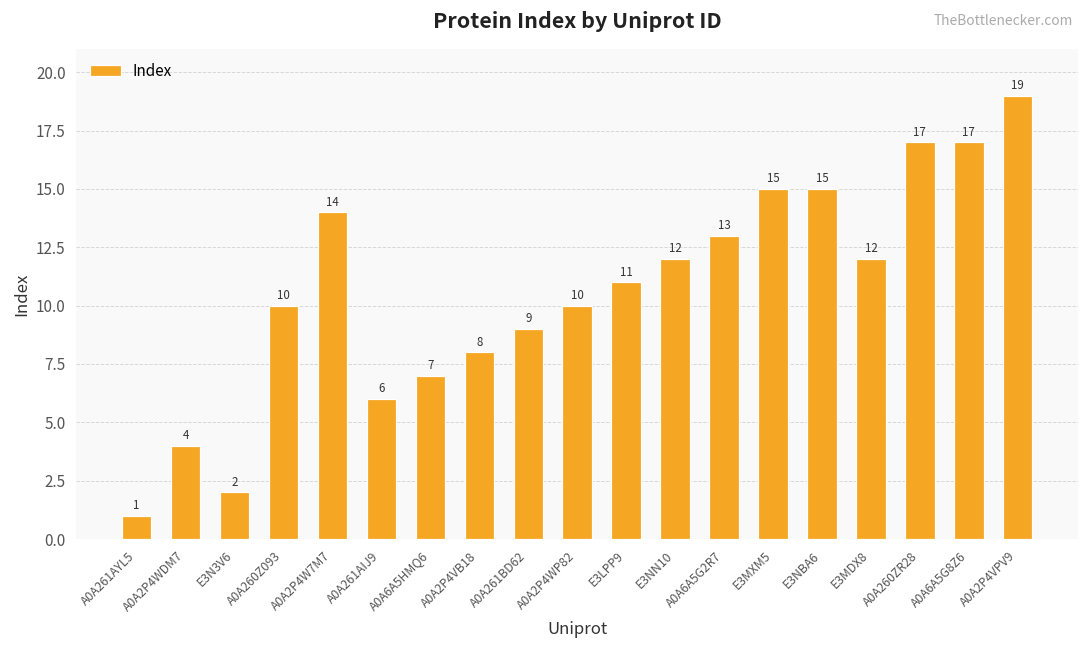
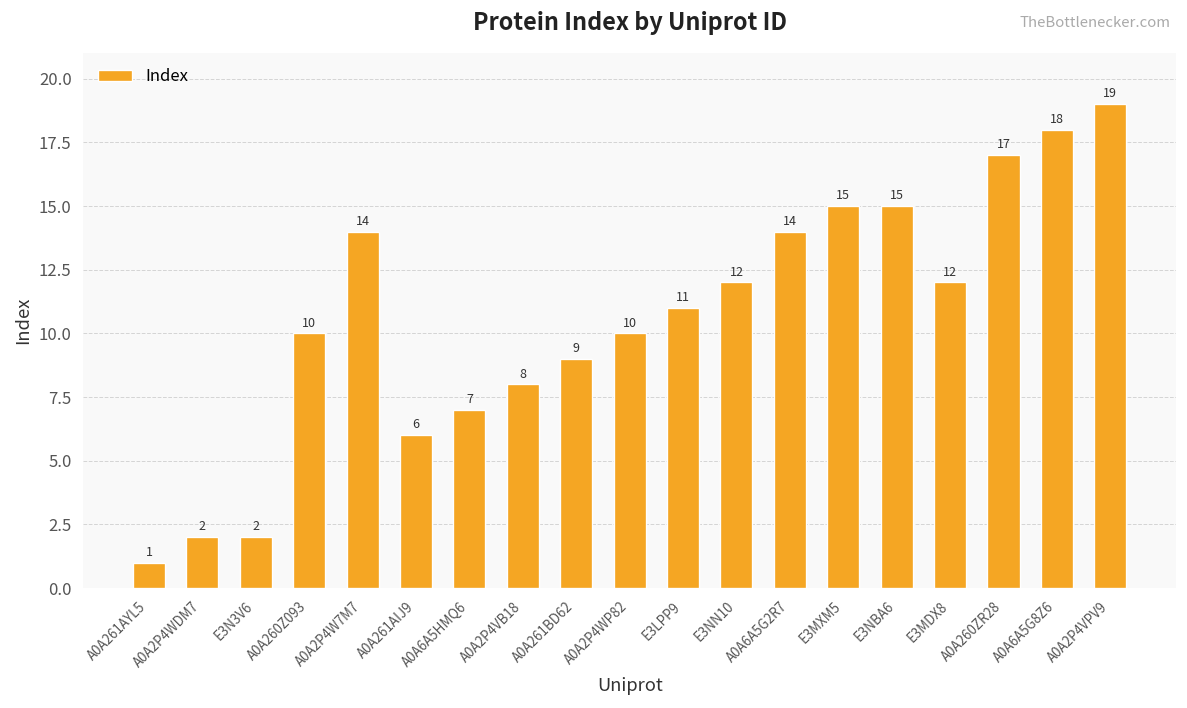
  {
    "A0A261AYL5": 1,
-   "A0A2P4WDM7": 4,
+   "A0A2P4WDM7": 2,
    "E3N3V6": 2,
    "A0A260Z093": 10,
    "A0A2P4W7M7": 14,
    "A0A261AIJ9": 6,
    "A0A6A5HMQ6": 7,
    "A0A2P4VB18": 8,
    "A0A261BD62": 9,
    "A0A2P4WP82": 10,
    "E3LPP9": 11,
    "E3NN10": 12,
-   "A0A6A5G2R7": 13,
+   "A0A6A5G2R7": 14,
    "E3MXM5": 15,
    "E3NBA6": 15,
    "E3MDX8": 12,
    "A0A260ZR28": 17,
-   "A0A6A5G8Z6": 17,
+   "A0A6A5G8Z6": 18,
    "A0A2P4VPV9": 19
  }
